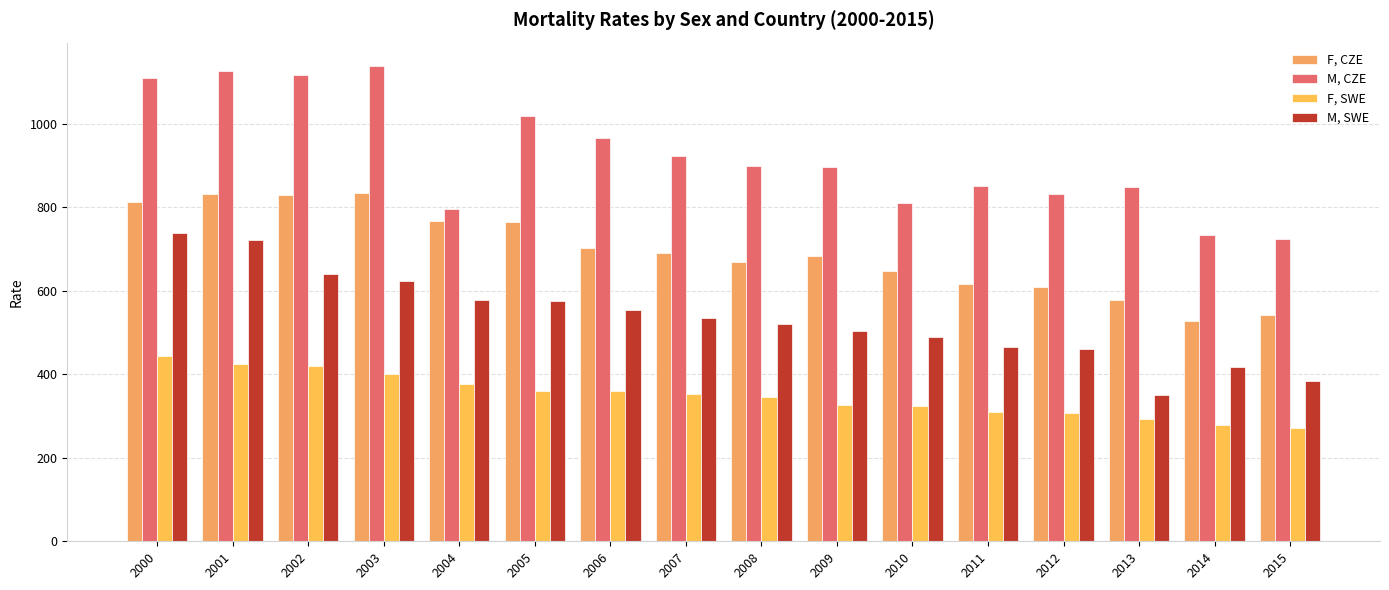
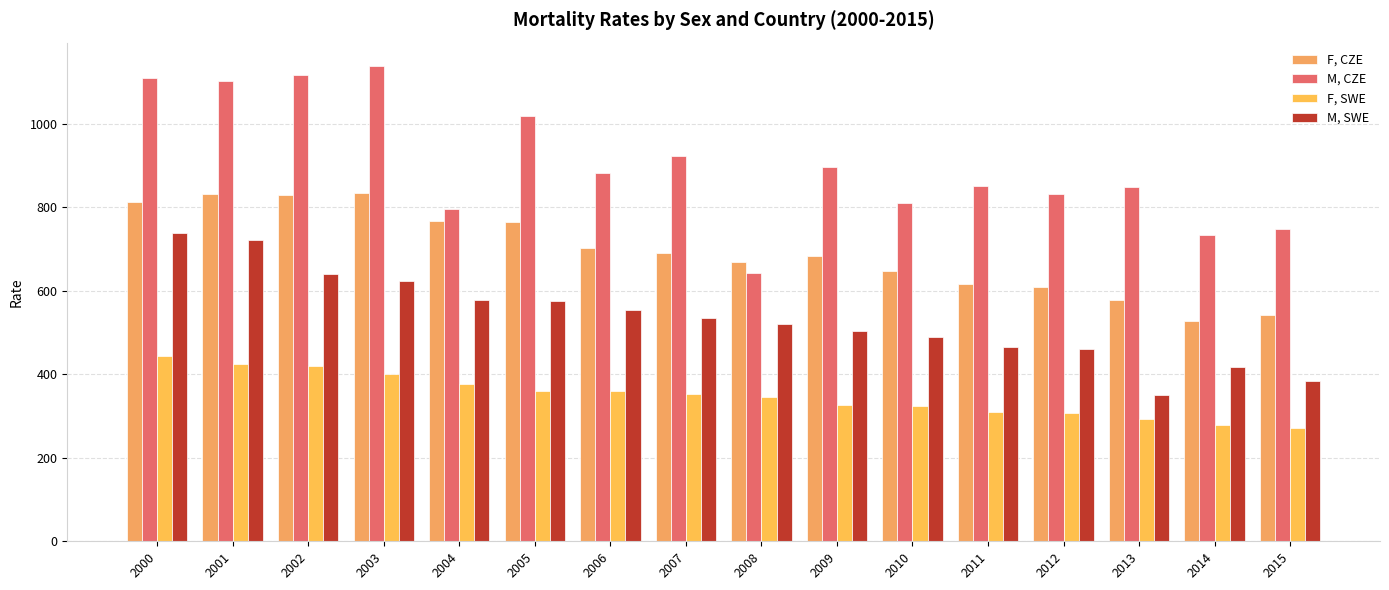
  {
    "M, CZE": {
      "2000": 1110,
-     "2001": 1130,
+     "2001": 1100,
      "2002": 1120,
      "2003": 1140,
      "2004": 800,
      "2005": 1020,
-     "2006": 970,
+     "2006": 880,
      "2007": 920,
-     "2008": 900,
+     "2008": 640,
      "2009": 900,
      "2010": 810,
      "2011": 850,
      "2012": 830,
      "2013": 850,
      "2014": 730,
-     "2015": 720
+     "2015": 750
    },
    "M, SWE": {
      "2000": 740,
      "2001": 720,
      "2002": 640,
      "2003": 620,
      "2004": 580,
      "2005": 580,
      "2006": 550,
      "2007": 540,
      "2008": 520,
      "2009": 500,
      "2010": 490,
      "2011": 470,
      "2012": 460,
      "2013": 350,
      "2014": 420,
      "2015": 380
    }
  }
